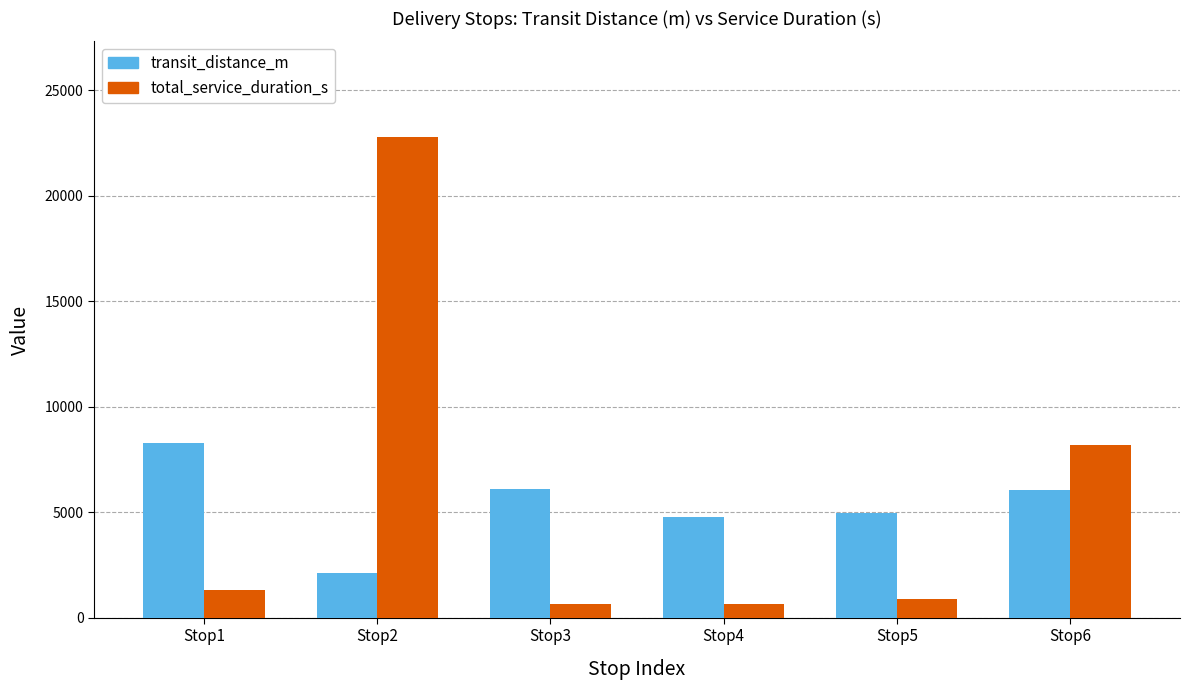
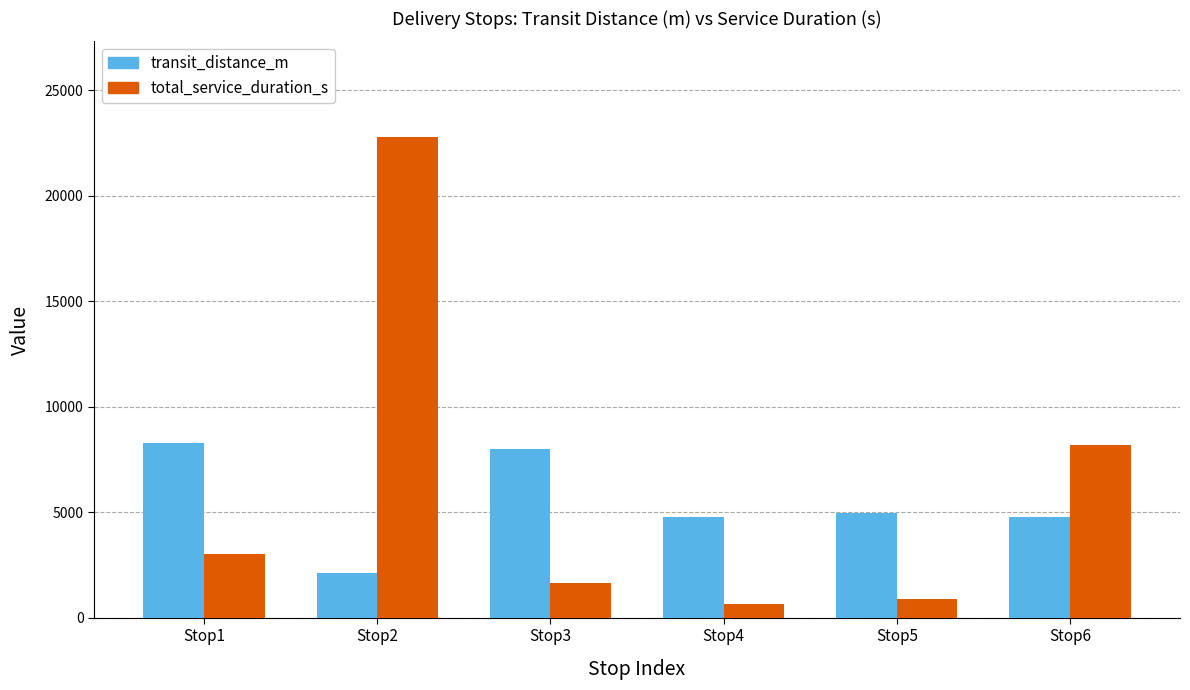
  {
    "transit_distance_m": {
      "Stop1": 8300,
      "Stop2": 2100,
-     "Stop3": 6100,
+     "Stop3": 8000,
      "Stop4": 4800,
      "Stop5": 4900,
-     "Stop6": 6000
+     "Stop6": 4800
    },
    "total_service_duration_s": {
-     "Stop1": 1300,
+     "Stop1": 3000,
      "Stop2": 22800,
-     "Stop3": 600,
+     "Stop3": 1600,
      "Stop4": 600,
      "Stop5": 900,
      "Stop6": 8200
    }
  }
